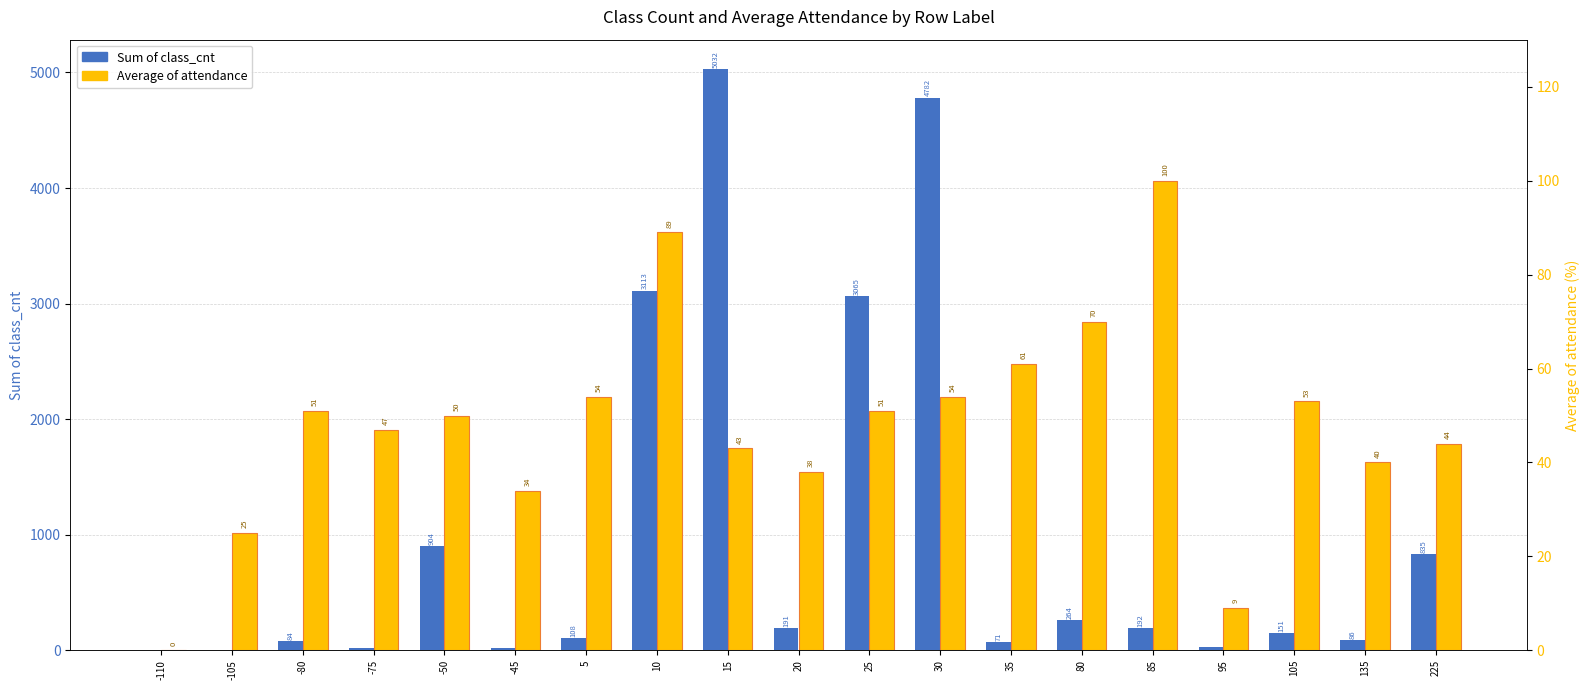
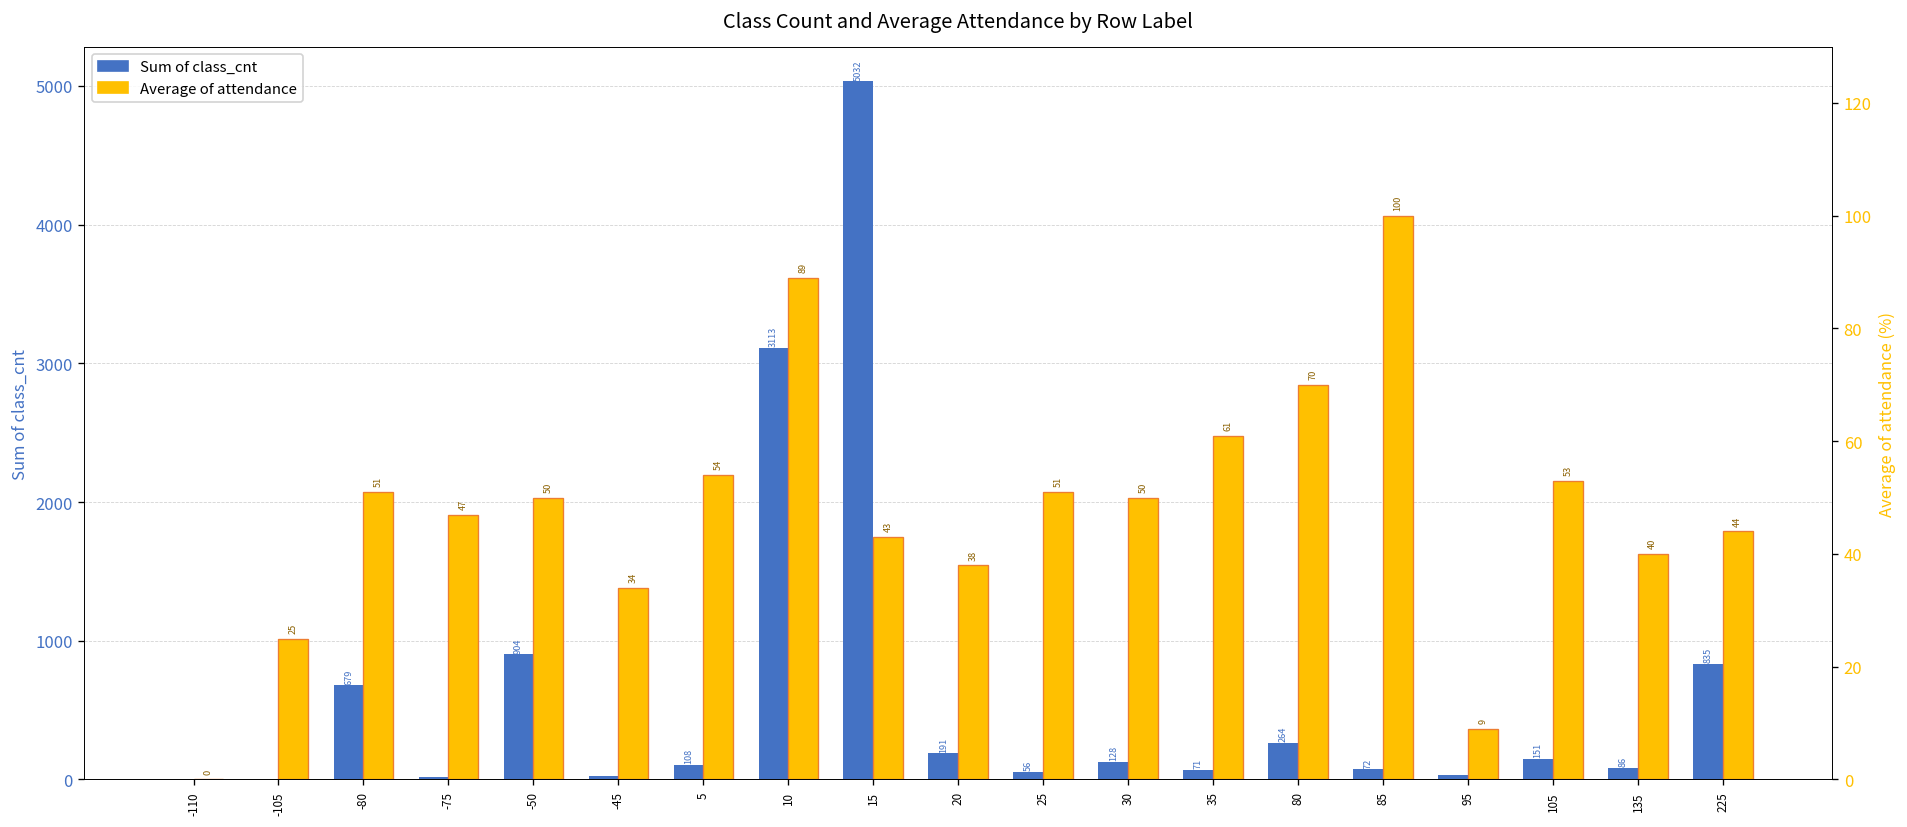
  {
    "Sum of class_cnt": {
-     "-80": 84,
+     "-80": 679,
      "-50": 904,
      "5": 108,
      "10": 3113,
      "15": 5032,
      "20": 191,
-     "25": 3065,
-     "30": 4782,
+     "25": 56,
+     "30": 128,
      "35": 71,
      "80": 264,
-     "85": 192,
+     "85": 72,
      "105": 151,
      "135": 86,
      "225": 835
    },
    "Average of attendance": {
      "-110": 0,
      "-105": 25,
      "-80": 51,
      "-75": 47,
      "-50": 50,
      "-45": 34,
      "5": 54,
      "10": 89,
      "15": 43,
      "20": 38,
      "25": 51,
-     "30": 54,
+     "30": 50,
      "35": 61,
      "80": 70,
      "85": 100,
      "95": 9,
      "105": 53,
      "135": 40,
      "225": 44
    }
  }
